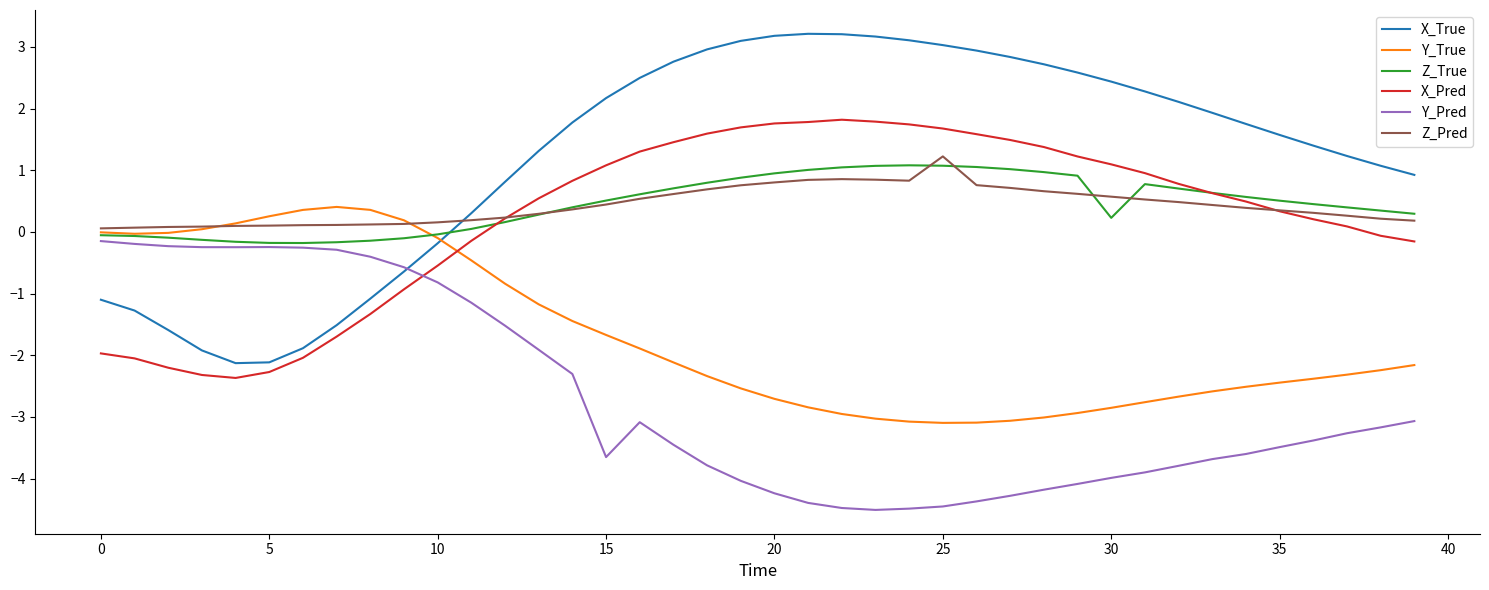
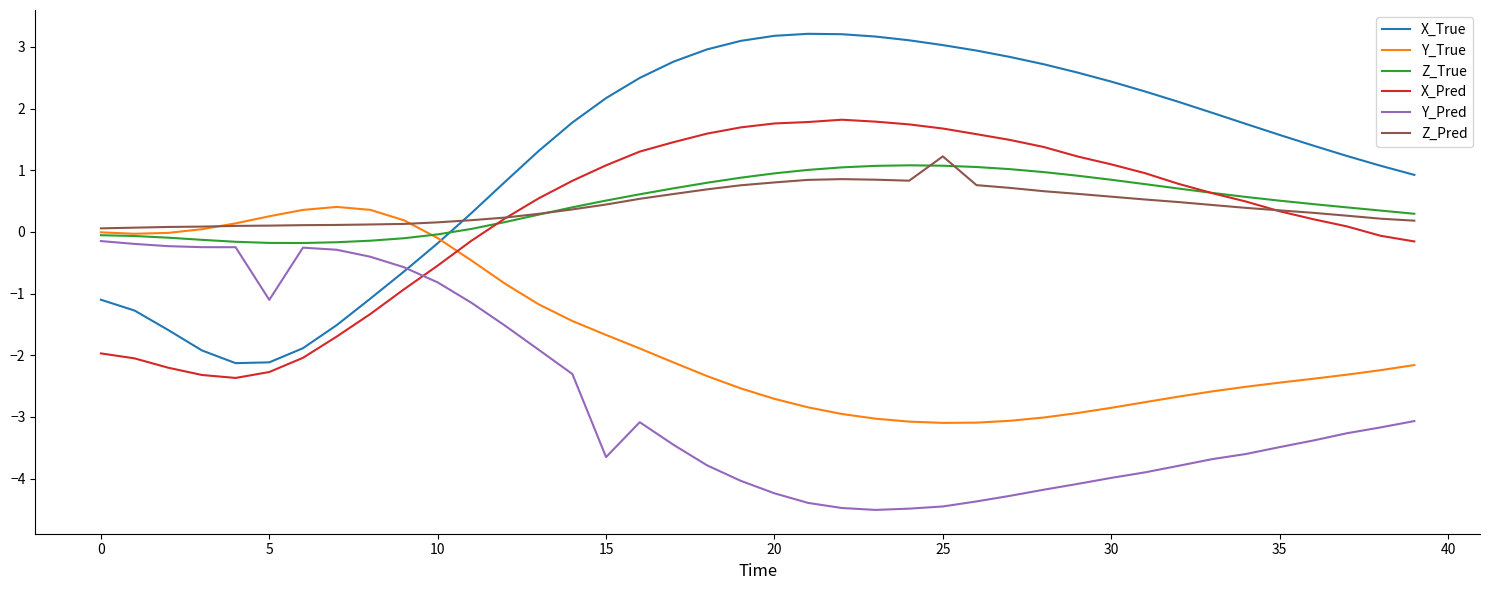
  {
    "X_True": {
      "0": -1.1,
      "5": -2.1,
      "10": -0.2,
      "15": 2.2,
      "20": 3.2,
      "25": 3.0,
      "30": 2.4,
      "35": 1.6
    },
    "Y_True": {
      "0": 0.0,
      "5": 0.3,
      "10": -0.1,
      "15": -1.7,
      "20": -2.7,
      "25": -3.1,
      "30": -2.9,
      "35": -2.4
    },
    "Z_True": {
      "0": -0.1,
      "5": -0.2,
      "10": 0.0,
      "15": 0.5,
      "20": 1.0,
      "25": 1.1,
-     "30": 0.2,
+     "30": 0.8,
      "35": 0.5
    },
    "X_Pred": {
      "0": -2.0,
      "5": -2.3,
      "10": -0.5,
      "15": 1.1,
      "20": 1.8,
      "25": 1.7,
      "30": 1.1
    },
    "Y_Pred": {
      "0": -0.1,
-     "5": -0.2,
+     "5": -1.1,
      "10": -0.8,
      "15": -3.7,
      "20": -4.2,
      "25": -4.5,
      "30": -4.0,
      "35": -3.5
    },
    "Z_Pred": {
      "0": 0.1,
      "5": 0.1,
      "10": 0.2,
      "15": 0.4,
      "20": 0.8,
      "25": 1.2,
      "30": 0.6
    }
  }
